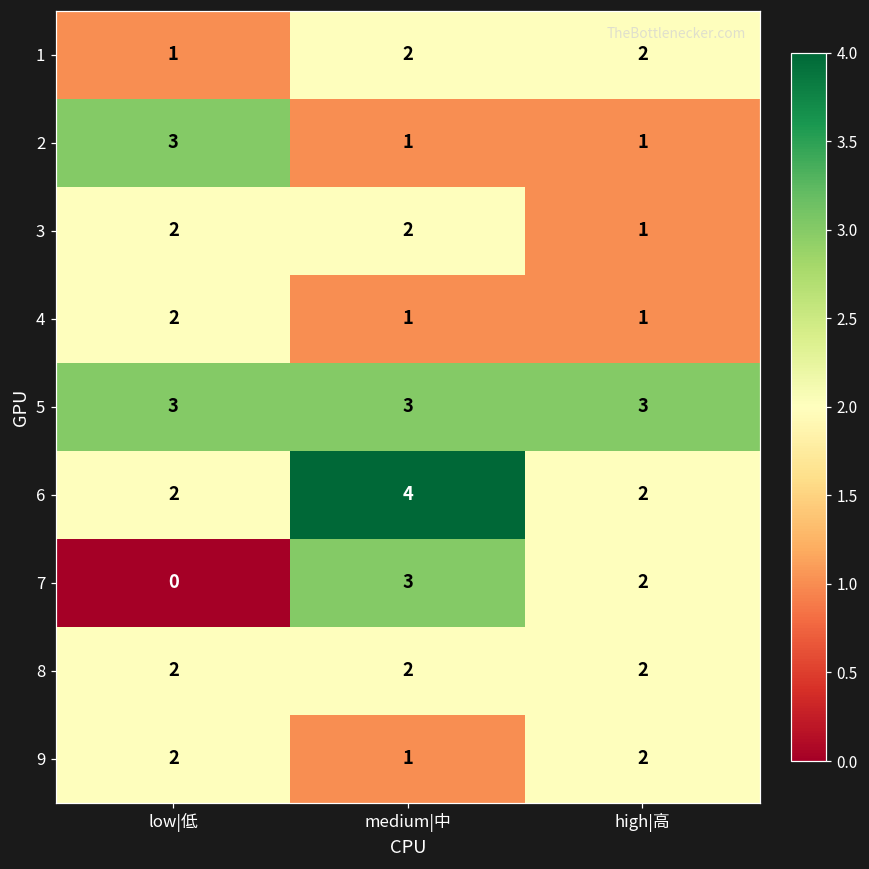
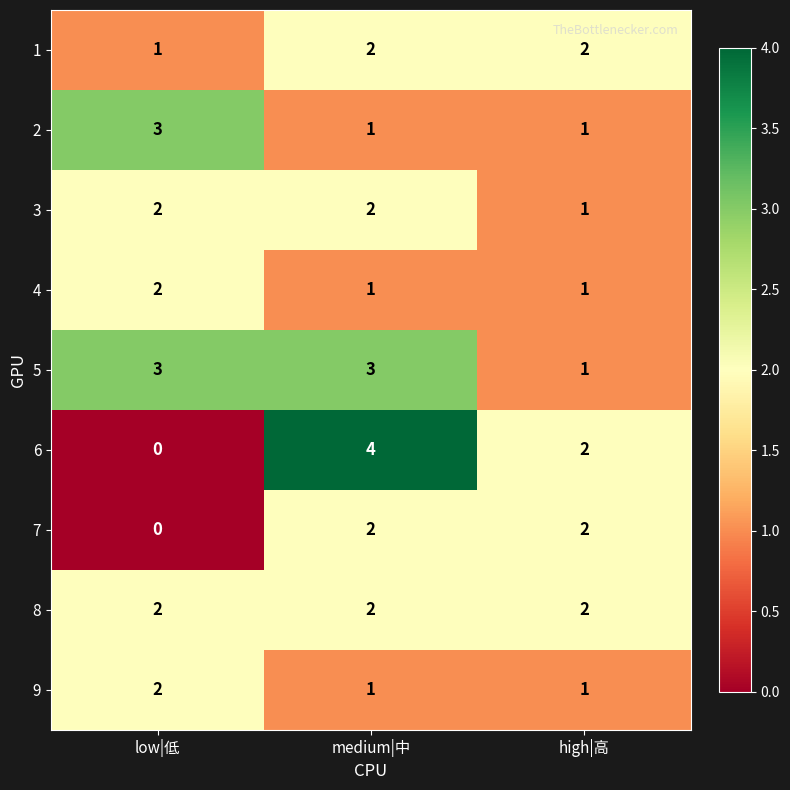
  {
    "1": {
      "low|低": 1,
      "medium|中": 2,
      "high|高": 2
    },
    "2": {
      "low|低": 3,
      "medium|中": 1,
      "high|高": 1
    },
    "3": {
      "low|低": 2,
      "medium|中": 2,
      "high|高": 1
    },
    "4": {
      "low|低": 2,
      "medium|中": 1,
      "high|高": 1
    },
    "5": {
      "low|低": 3,
      "medium|中": 3,
-     "high|高": 3
+     "high|高": 1
    },
    "6": {
-     "low|低": 2,
+     "low|低": 0,
      "medium|中": 4,
      "high|高": 2
    },
    "7": {
      "low|低": 0,
-     "medium|中": 3,
+     "medium|中": 2,
      "high|高": 2
    },
    "8": {
      "low|低": 2,
      "medium|中": 2,
      "high|高": 2
    },
    "9": {
      "low|低": 2,
      "medium|中": 1,
-     "high|高": 2
+     "high|高": 1
    }
  }
